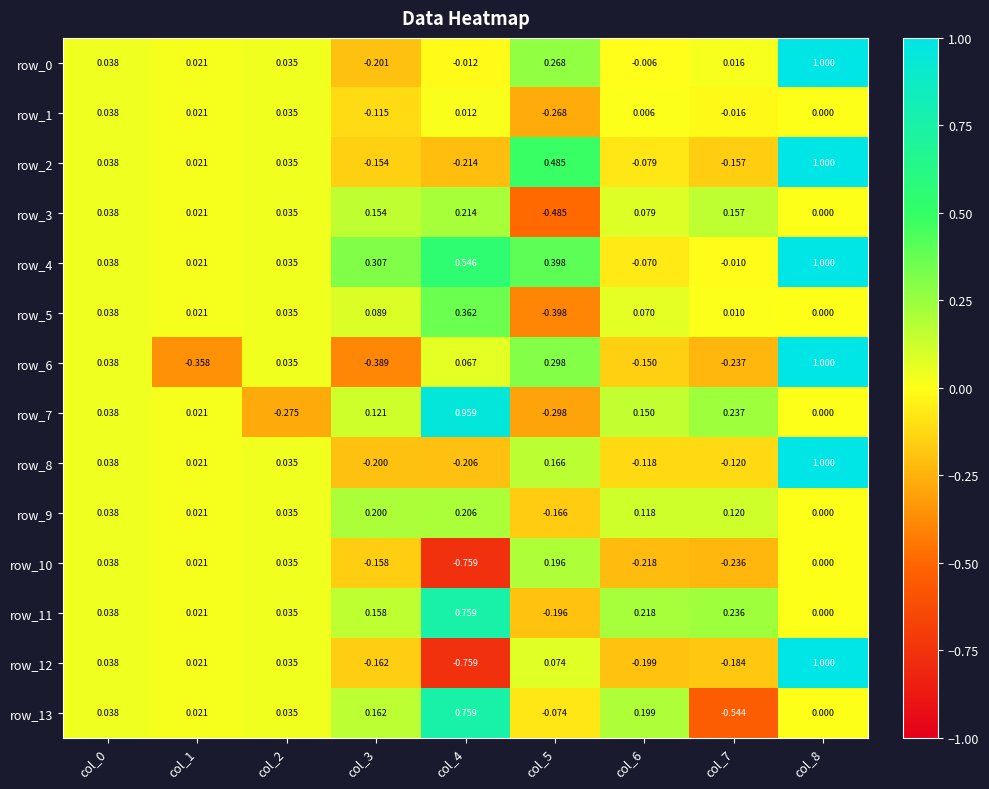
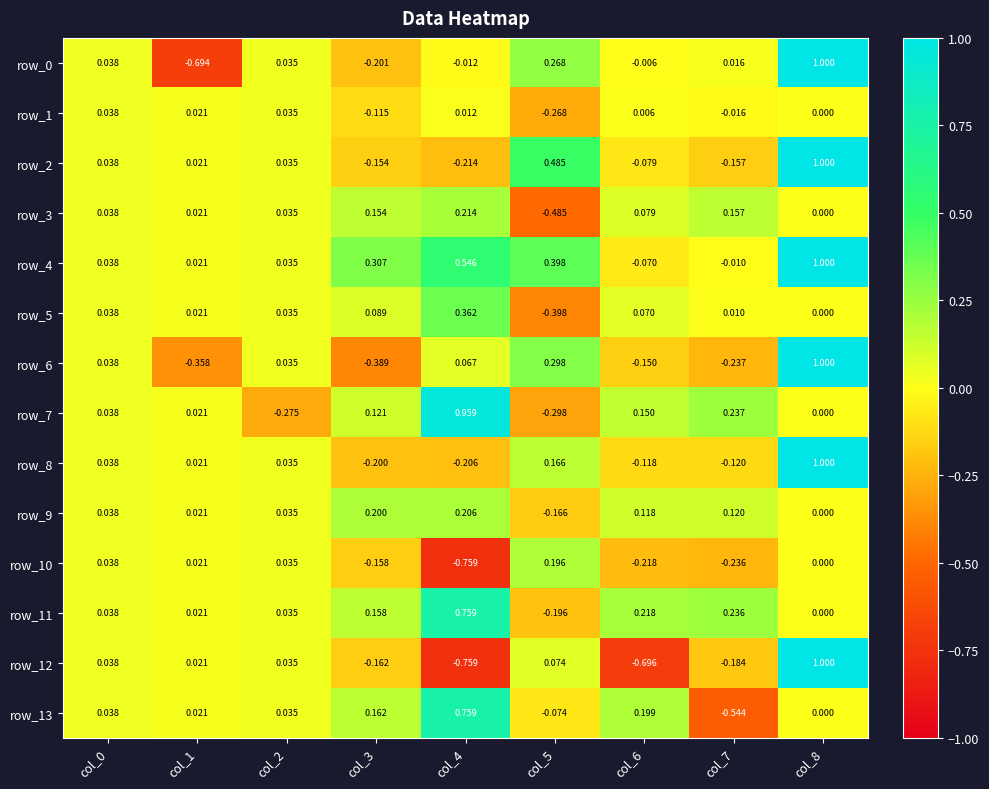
  {
    "row_0": {
      "col_0": 0.038,
-     "col_1": 0.021,
+     "col_1": -0.694,
      "col_2": 0.035,
      "col_3": -0.201,
      "col_4": -0.012,
      "col_5": 0.268,
      "col_6": -0.006,
      "col_7": 0.016,
      "col_8": 1.000
    },
    "row_1": {
      "col_0": 0.038,
      "col_1": 0.021,
      "col_2": 0.035,
      "col_3": -0.115,
      "col_4": 0.012,
      "col_5": -0.268,
      "col_6": 0.006,
      "col_7": -0.016,
      "col_8": 0.000
    },
    "row_2": {
      "col_0": 0.038,
      "col_1": 0.021,
      "col_2": 0.035,
      "col_3": -0.154,
      "col_4": -0.214,
      "col_5": 0.485,
      "col_6": -0.079,
      "col_7": -0.157,
      "col_8": 1.000
    },
    "row_3": {
      "col_0": 0.038,
      "col_1": 0.021,
      "col_2": 0.035,
      "col_3": 0.154,
      "col_4": 0.214,
      "col_5": -0.485,
      "col_6": 0.079,
      "col_7": 0.157,
      "col_8": 0.000
    },
    "row_4": {
      "col_0": 0.038,
      "col_1": 0.021,
      "col_2": 0.035,
      "col_3": 0.307,
      "col_4": 0.546,
      "col_5": 0.398,
      "col_6": -0.070,
      "col_7": -0.010,
      "col_8": 1.000
    },
    "row_5": {
      "col_0": 0.038,
      "col_1": 0.021,
      "col_2": 0.035,
      "col_3": 0.089,
      "col_4": 0.362,
      "col_5": -0.398,
      "col_6": 0.070,
      "col_7": 0.010,
      "col_8": 0.000
    },
    "row_6": {
      "col_0": 0.038,
      "col_1": -0.358,
      "col_2": 0.035,
      "col_3": -0.389,
      "col_4": 0.067,
      "col_5": 0.298,
      "col_6": -0.150,
      "col_7": -0.237,
      "col_8": 1.000
    },
    "row_7": {
      "col_0": 0.038,
      "col_1": 0.021,
      "col_2": -0.275,
      "col_3": 0.121,
      "col_4": 0.959,
      "col_5": -0.298,
      "col_6": 0.150,
      "col_7": 0.237,
      "col_8": 0.000
    },
    "row_8": {
      "col_0": 0.038,
      "col_1": 0.021,
      "col_2": 0.035,
      "col_3": -0.200,
      "col_4": -0.206,
      "col_5": 0.166,
      "col_6": -0.118,
      "col_7": -0.120,
      "col_8": 1.000
    },
    "row_9": {
      "col_0": 0.038,
      "col_1": 0.021,
      "col_2": 0.035,
      "col_3": 0.200,
      "col_4": 0.206,
      "col_5": -0.166,
      "col_6": 0.118,
      "col_7": 0.120,
      "col_8": 0.000
    },
    "row_10": {
      "col_0": 0.038,
      "col_1": 0.021,
      "col_2": 0.035,
      "col_3": -0.158,
      "col_4": -0.759,
      "col_5": 0.196,
      "col_6": -0.218,
      "col_7": -0.236,
      "col_8": 0.000
    },
    "row_11": {
      "col_0": 0.038,
      "col_1": 0.021,
      "col_2": 0.035,
      "col_3": 0.158,
      "col_4": 0.759,
      "col_5": -0.196,
      "col_6": 0.218,
      "col_7": 0.236,
      "col_8": 0.000
    },
    "row_12": {
      "col_0": 0.038,
      "col_1": 0.021,
      "col_2": 0.035,
      "col_3": -0.162,
      "col_4": -0.759,
      "col_5": 0.074,
-     "col_6": -0.199,
+     "col_6": -0.696,
      "col_7": -0.184,
      "col_8": 1.000
    },
    "row_13": {
      "col_0": 0.038,
      "col_1": 0.021,
      "col_2": 0.035,
      "col_3": 0.162,
      "col_4": 0.759,
      "col_5": -0.074,
      "col_6": 0.199,
      "col_7": -0.544,
      "col_8": 0.000
    }
  }
